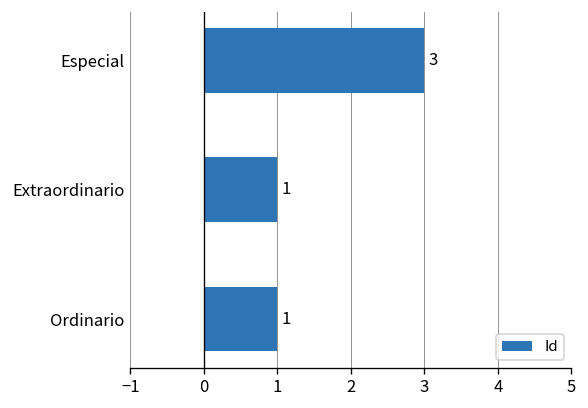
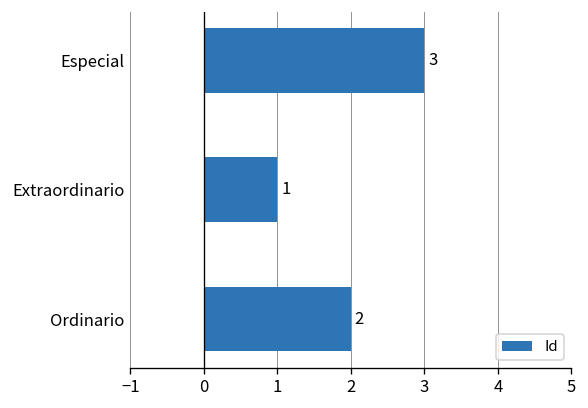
  {
    "Especial": 3,
    "Extraordinario": 1,
-   "Ordinario": 1
+   "Ordinario": 2
  }
